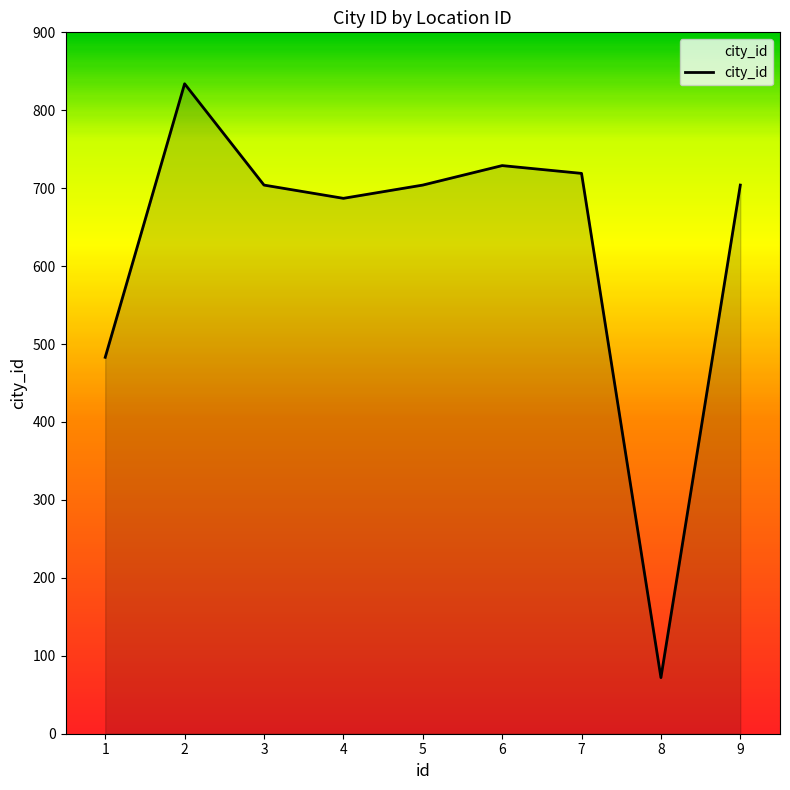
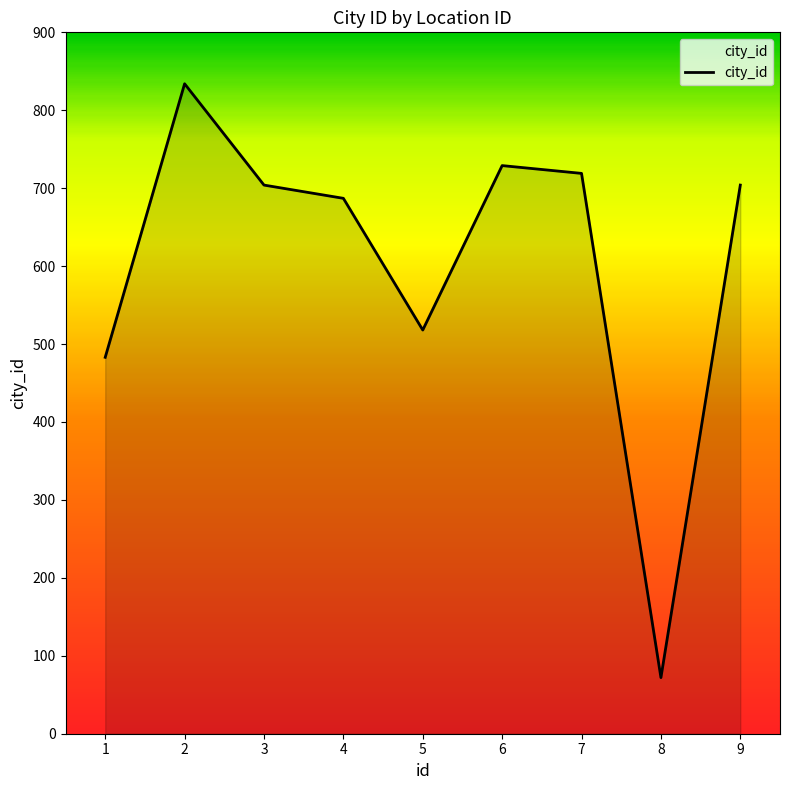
  {
    "1": 480,
    "2": 830,
    "3": 700,
    "4": 690,
-   "5": 700,
+   "5": 520,
    "6": 730,
    "7": 720,
    "8": 70,
    "9": 700
  }
